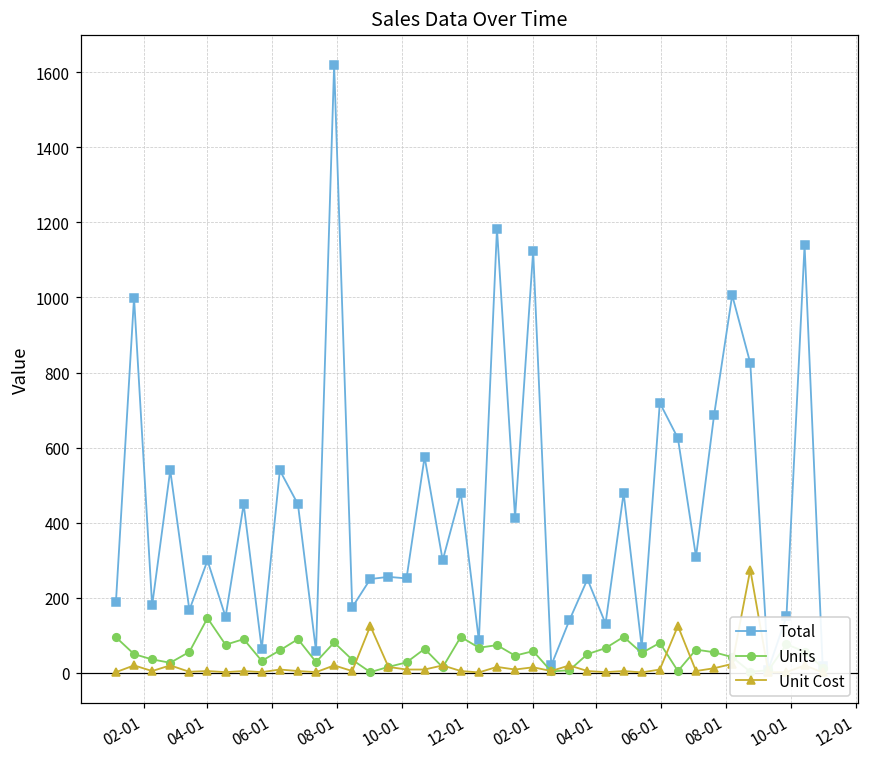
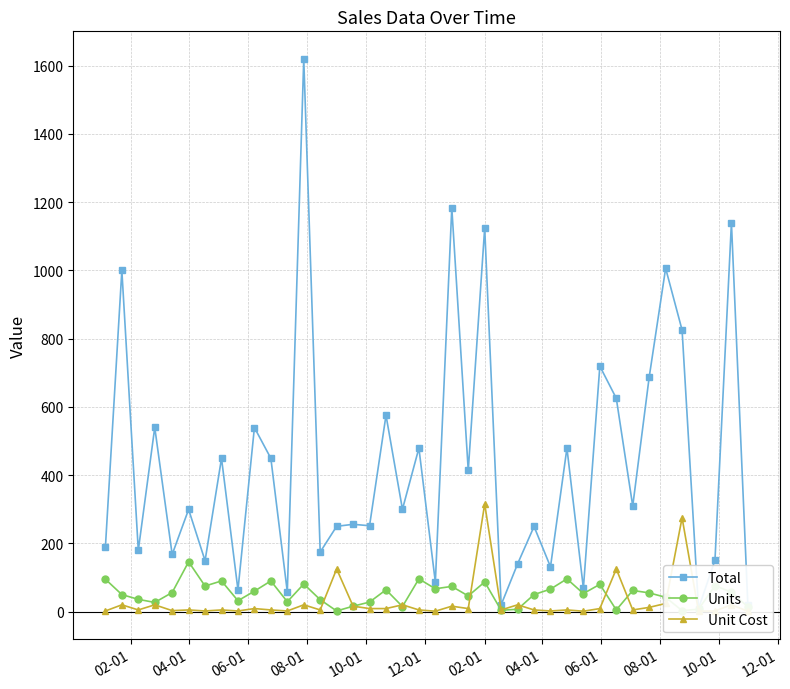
  {
    "Total": {
      "04-01": 300,
      "02-01": 1120
    },
    "Units": {
      "04-01": 150,
-     "02-01": 60
+     "02-01": 90
    },
    "Unit Cost": {
      "04-01": 0,
-     "02-01": 20
+     "02-01": 320
    }
  }
